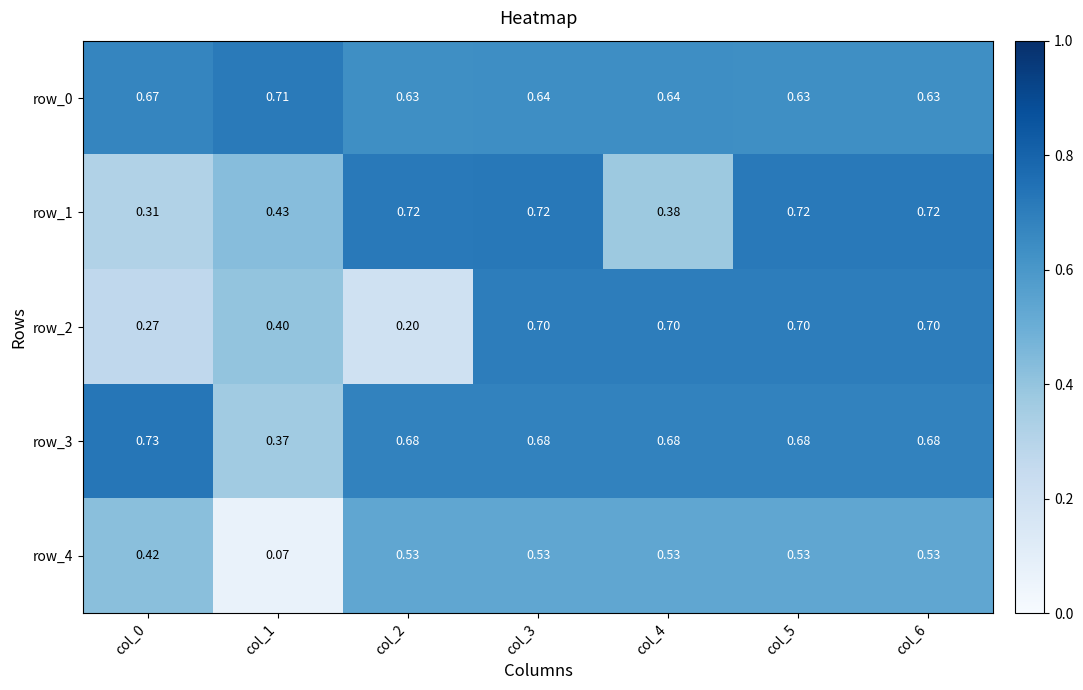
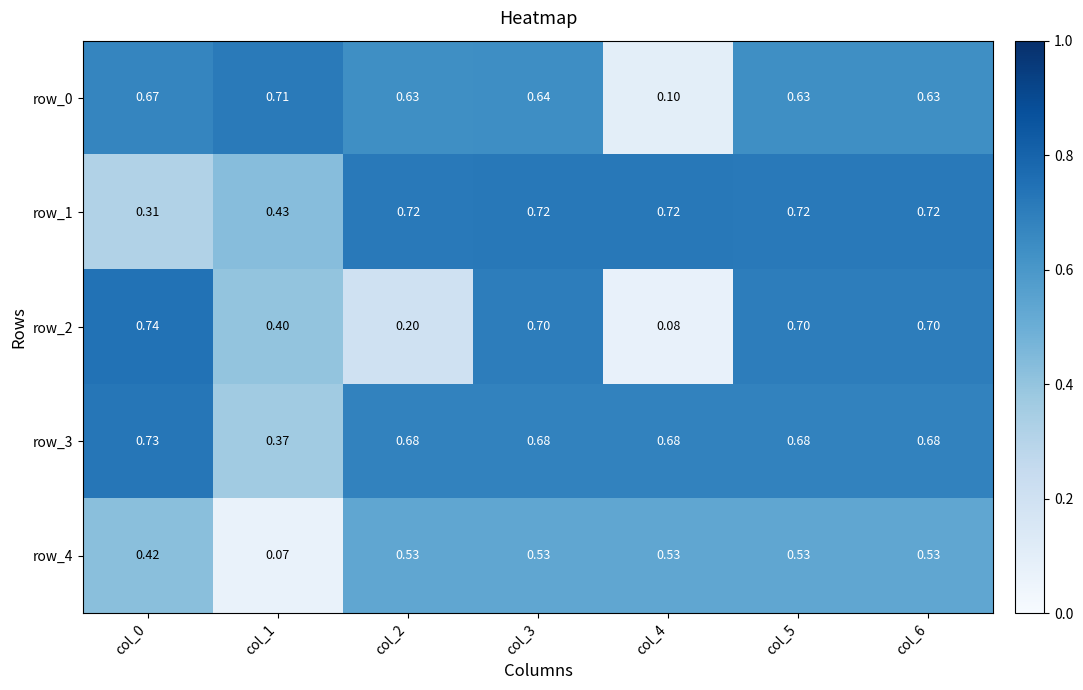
  {
    "row_0": {
      "col_0": 0.67,
      "col_1": 0.71,
      "col_2": 0.63,
      "col_3": 0.64,
-     "col_4": 0.64,
+     "col_4": 0.10,
      "col_5": 0.63,
      "col_6": 0.63
    },
    "row_1": {
      "col_0": 0.31,
      "col_1": 0.43,
      "col_2": 0.72,
      "col_3": 0.72,
-     "col_4": 0.38,
+     "col_4": 0.72,
      "col_5": 0.72,
      "col_6": 0.72
    },
    "row_2": {
-     "col_0": 0.27,
+     "col_0": 0.74,
      "col_1": 0.40,
      "col_2": 0.20,
      "col_3": 0.70,
-     "col_4": 0.70,
+     "col_4": 0.08,
      "col_5": 0.70,
      "col_6": 0.70
    },
    "row_3": {
      "col_0": 0.73,
      "col_1": 0.37,
      "col_2": 0.68,
      "col_3": 0.68,
      "col_4": 0.68,
      "col_5": 0.68,
      "col_6": 0.68
    },
    "row_4": {
      "col_0": 0.42,
      "col_1": 0.07,
      "col_2": 0.53,
      "col_3": 0.53,
      "col_4": 0.53,
      "col_5": 0.53,
      "col_6": 0.53
    }
  }
